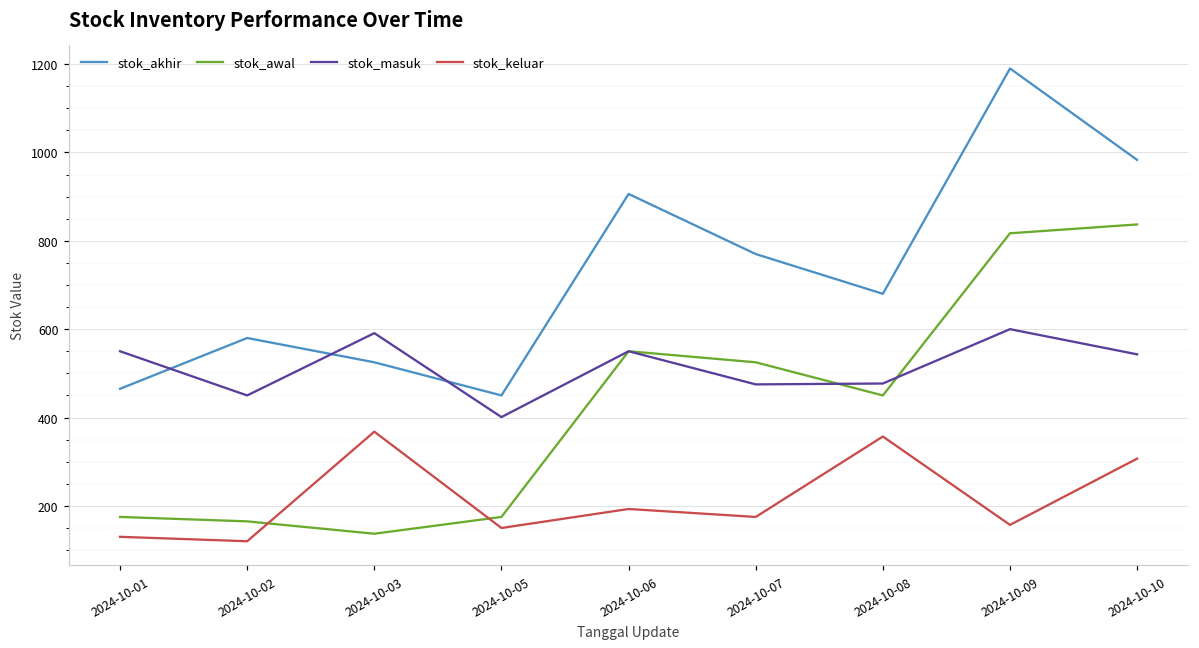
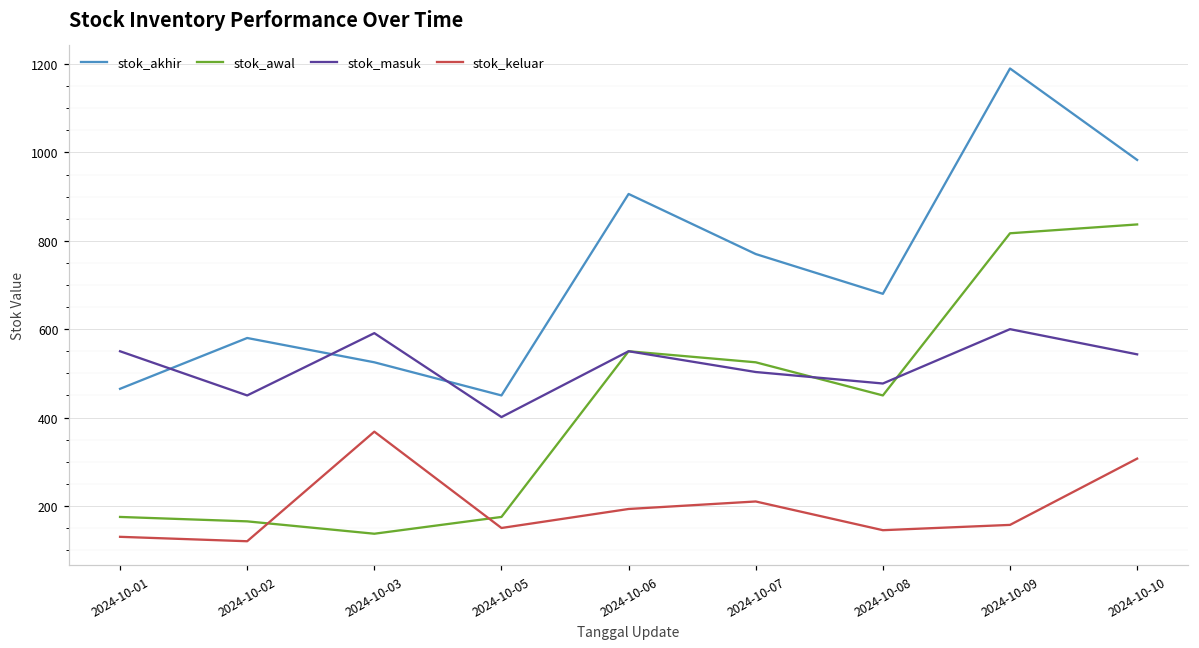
  {
    "stok_akhir": {
      "2024-10-01": 470,
      "2024-10-02": 580,
      "2024-10-03": 530,
      "2024-10-05": 450,
      "2024-10-06": 910,
      "2024-10-07": 770,
      "2024-10-08": 680,
      "2024-10-09": 1190,
      "2024-10-10": 980
    },
    "stok_awal": {
      "2024-10-01": 180,
      "2024-10-02": 170,
      "2024-10-03": 140,
      "2024-10-05": 180,
      "2024-10-07": 530,
      "2024-10-08": 450,
      "2024-10-09": 820,
      "2024-10-10": 840
    },
    "stok_masuk": {
      "2024-10-01": 550,
      "2024-10-02": 450,
      "2024-10-03": 590,
      "2024-10-05": 400,
-     "2024-10-07": 480,
+     "2024-10-07": 500,
      "2024-10-08": 480,
      "2024-10-09": 600,
      "2024-10-10": 540
    },
    "stok_keluar": {
      "2024-10-01": 130,
      "2024-10-02": 120,
      "2024-10-03": 370,
      "2024-10-05": 150,
      "2024-10-06": 190,
-     "2024-10-07": 180,
-     "2024-10-08": 360,
+     "2024-10-07": 210,
+     "2024-10-08": 150,
      "2024-10-09": 160,
      "2024-10-10": 310
    }
  }
